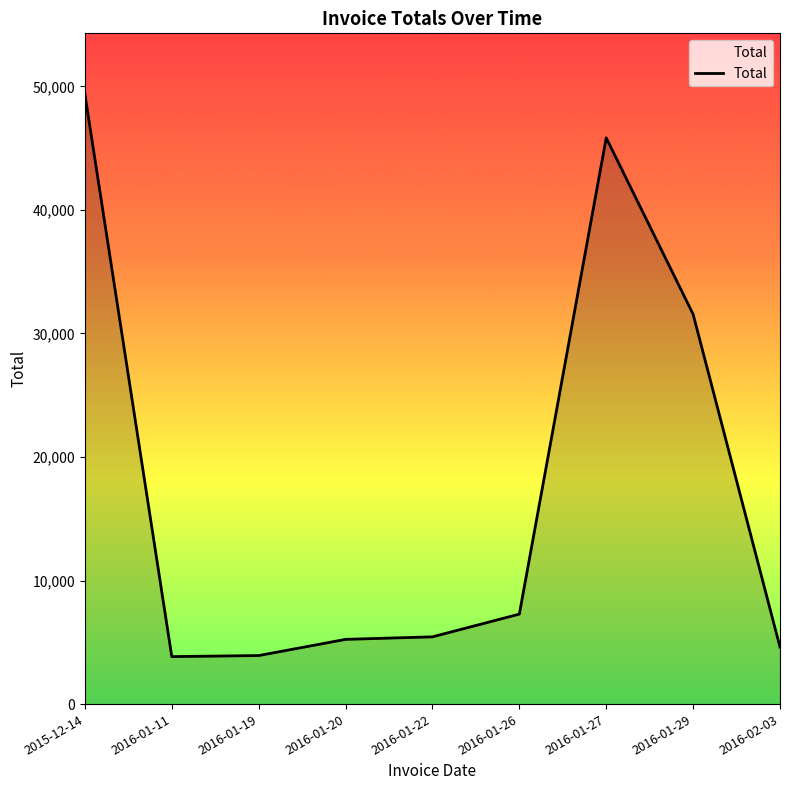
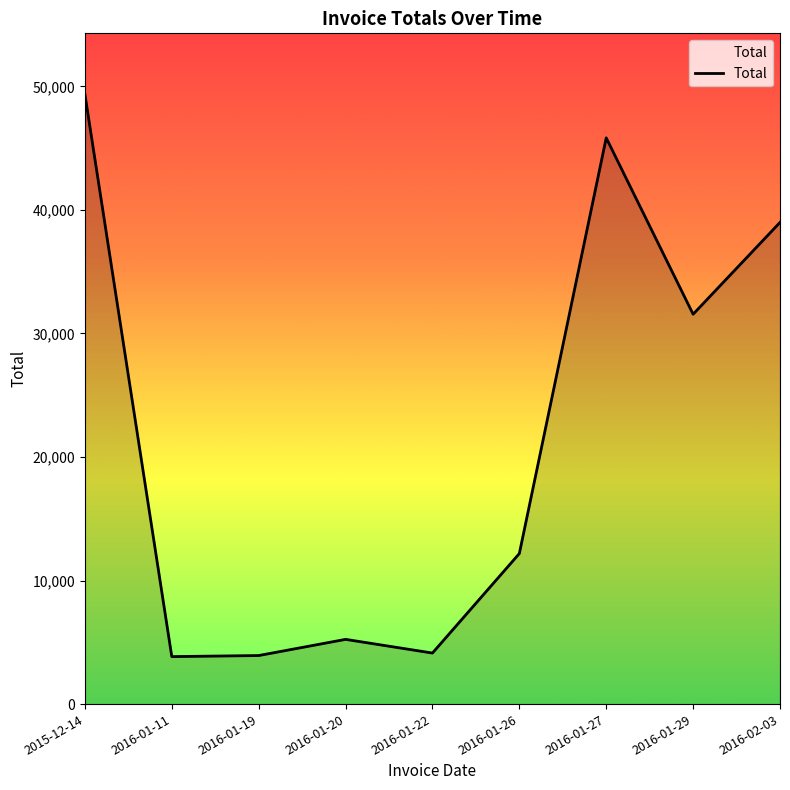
  {
    "2015-12-14": "49,400",
    "2016-01-11": "3,800",
    "2016-01-19": "3,900",
    "2016-01-20": "5,200",
-   "2016-01-22": "5,400",
-   "2016-01-26": "7,300",
+   "2016-01-22": "4,100",
+   "2016-01-26": "12,200",
    "2016-01-27": "45,800",
    "2016-01-29": "31,600",
-   "2016-02-03": "4,600"
+   "2016-02-03": "39,000"
  }
